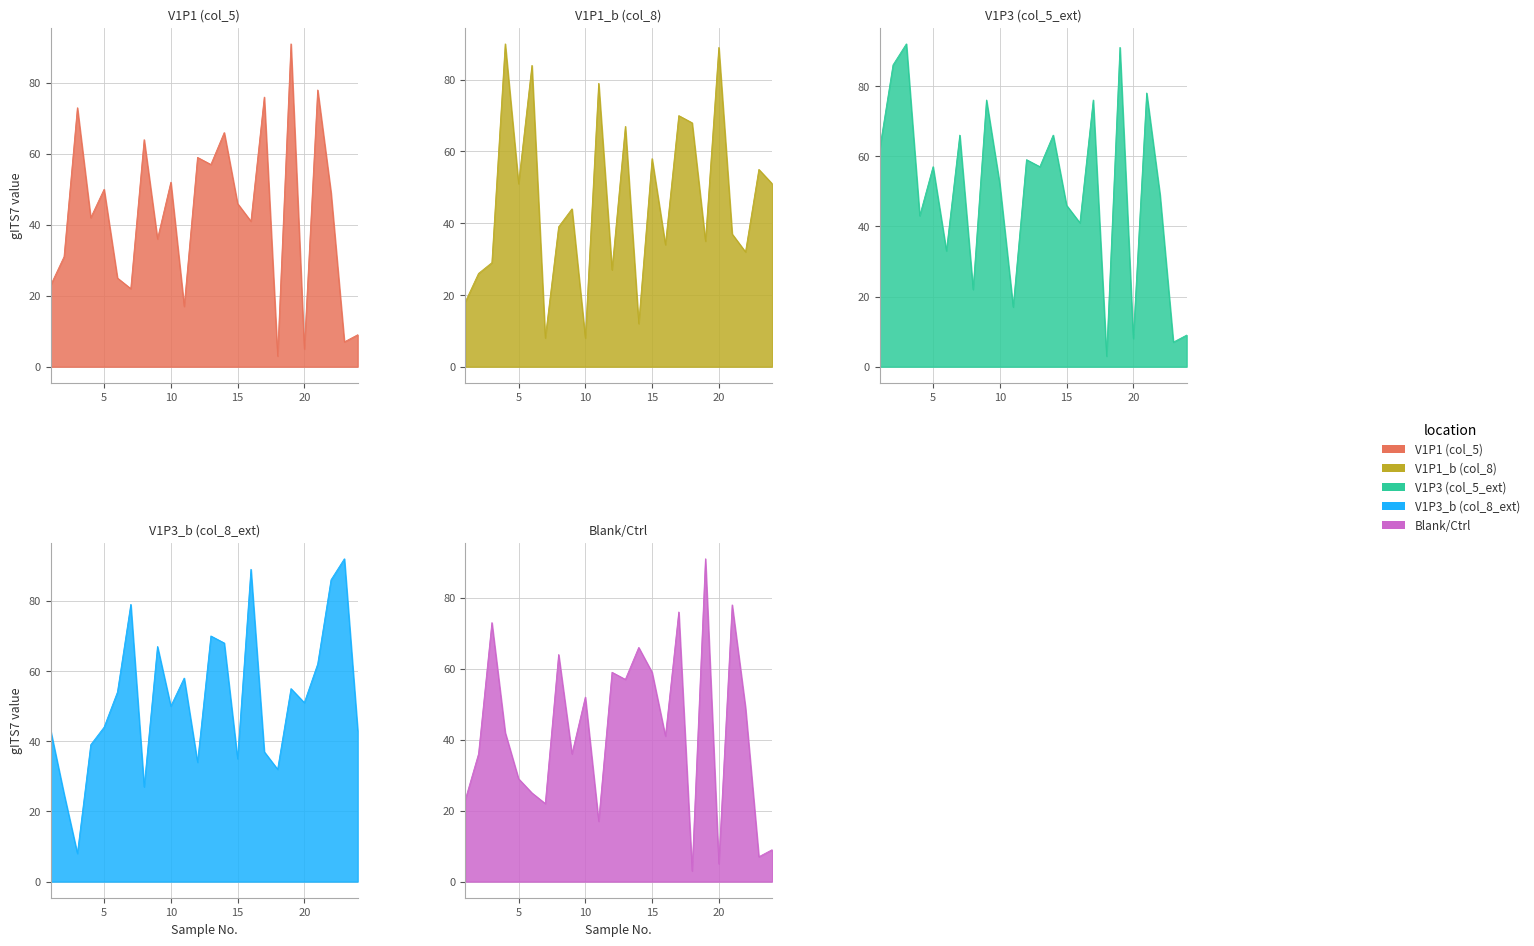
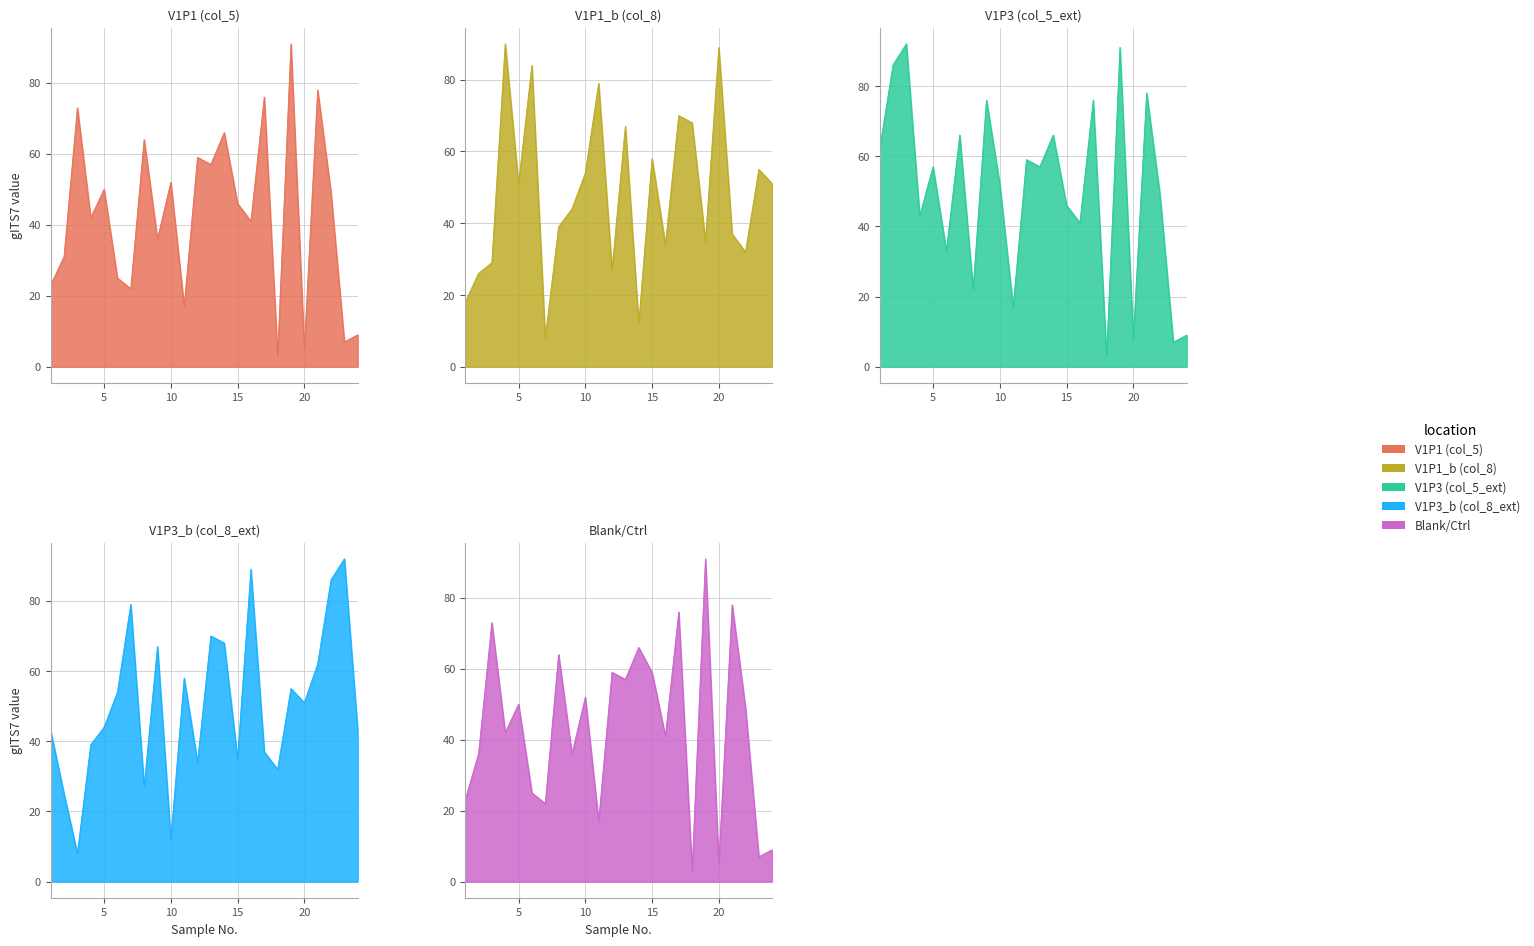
  {
    "V1P1 (col_5)": {
      "5": 50,
      "10": 52,
      "15": 46,
      "20": 5
    },
    "V1P1_b (col_8)": {
      "5": 51,
-     "10": 8,
+     "10": 54,
      "15": 58,
      "20": 89
    },
    "V1P3 (col_5_ext)": {
      "5": 57,
      "10": 52,
      "15": 46,
      "20": 8
    },
    "V1P3_b (col_8_ext)": {
      "5": 44,
-     "10": 50,
+     "10": 12,
      "15": 35,
      "20": 51
    },
    "Blank/Ctrl": {
-     "5": 29,
+     "5": 50,
      "10": 52,
      "15": 59,
      "20": 5
    }
  }
